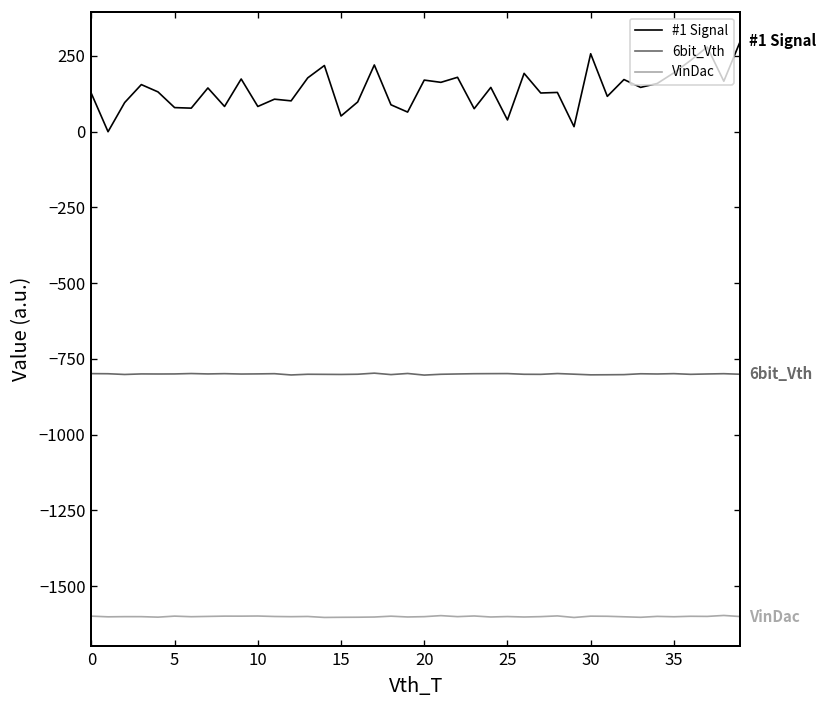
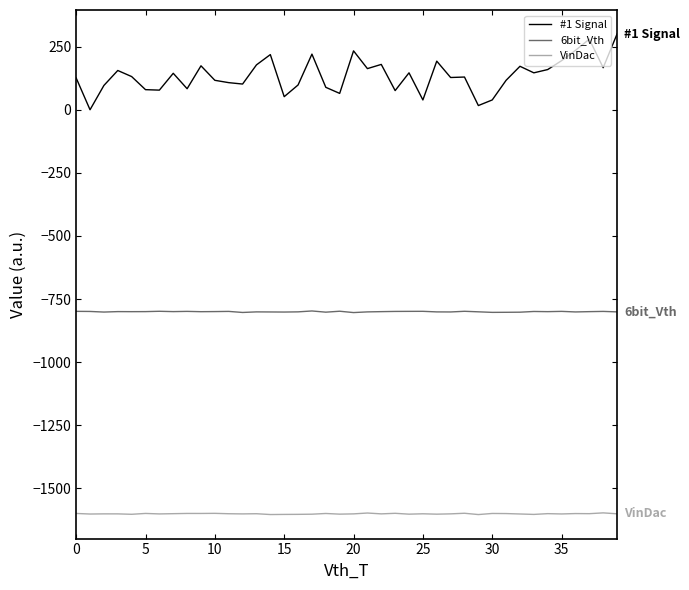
  {
    "#1 Signal": {
      "0": 130,
      "5": 80,
-     "10": 80,
+     "10": 120,
      "15": 50,
-     "20": 170,
+     "20": 230,
      "25": 40,
-     "30": 260
+     "30": 40
    },
    "6bit_Vth": {
      "0": -800,
      "5": -800,
      "10": -800,
      "15": -800,
      "20": -800,
      "25": -800,
      "30": -800,
      "35": -800
    },
    "VinDac": {
      "0": -1600,
      "5": -1600,
      "10": -1600,
      "15": -1600,
      "20": -1600,
      "25": -1600,
      "30": -1600,
      "35": -1600
    }
  }
